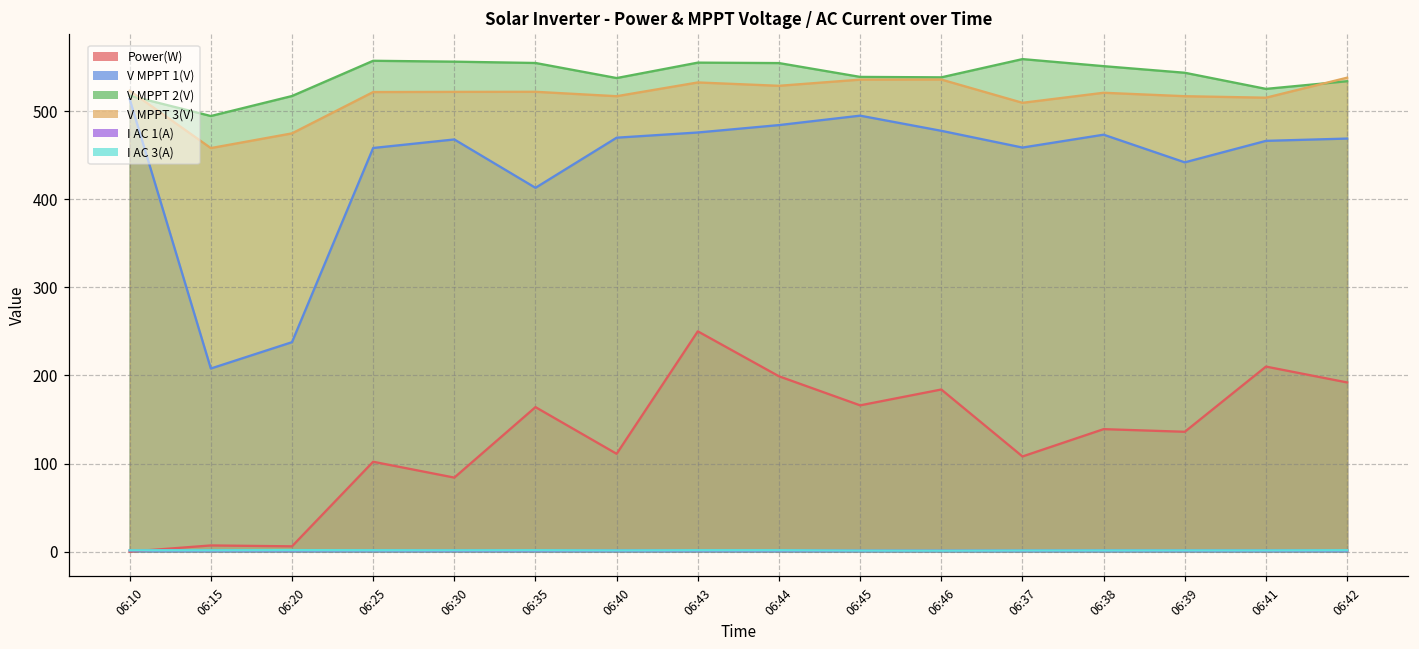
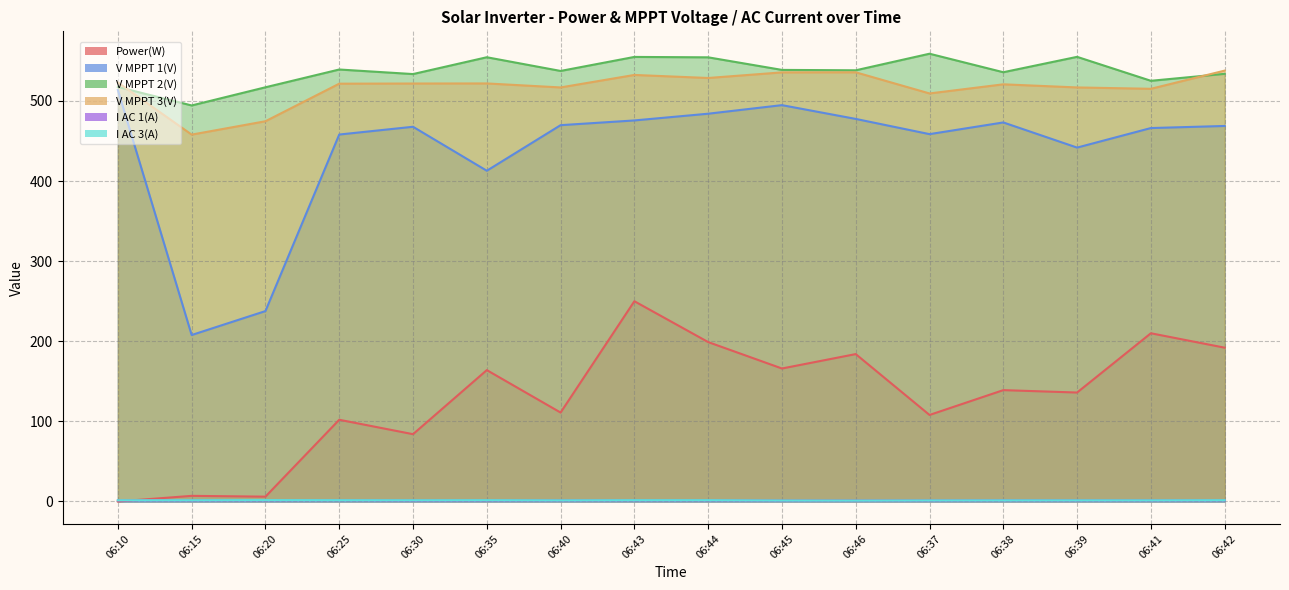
  {
    "V MPPT 2(V)": {
      "06:15": 490,
      "06:20": 520,
-     "06:25": 560,
-     "06:30": 560,
+     "06:25": 540,
+     "06:30": 530,
      "06:35": 550,
      "06:40": 540,
      "06:43": 560,
      "06:44": 550,
      "06:37": 560,
-     "06:38": 550,
-     "06:39": 540,
+     "06:38": 540,
+     "06:39": 560,
      "06:41": 530,
      "06:42": 530
    }
  }
